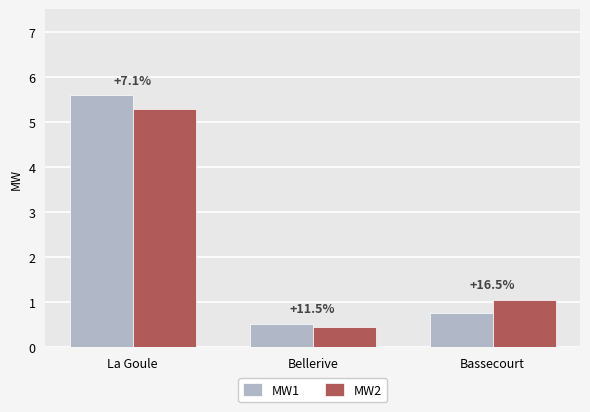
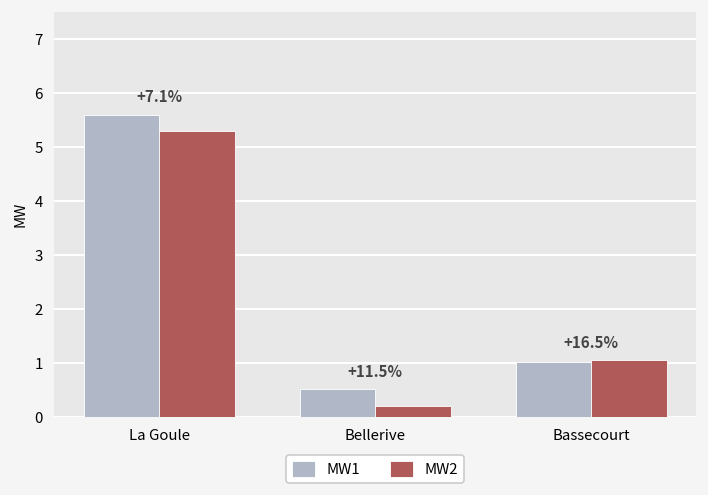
  {
    "MW1": {
-     "Bassecourt": 0.8
+     "Bassecourt": 1.0
    },
    "MW2": {
      "La Goule": 5.3,
-     "Bellerive": 0.5
+     "Bellerive": 0.2
    }
  }
